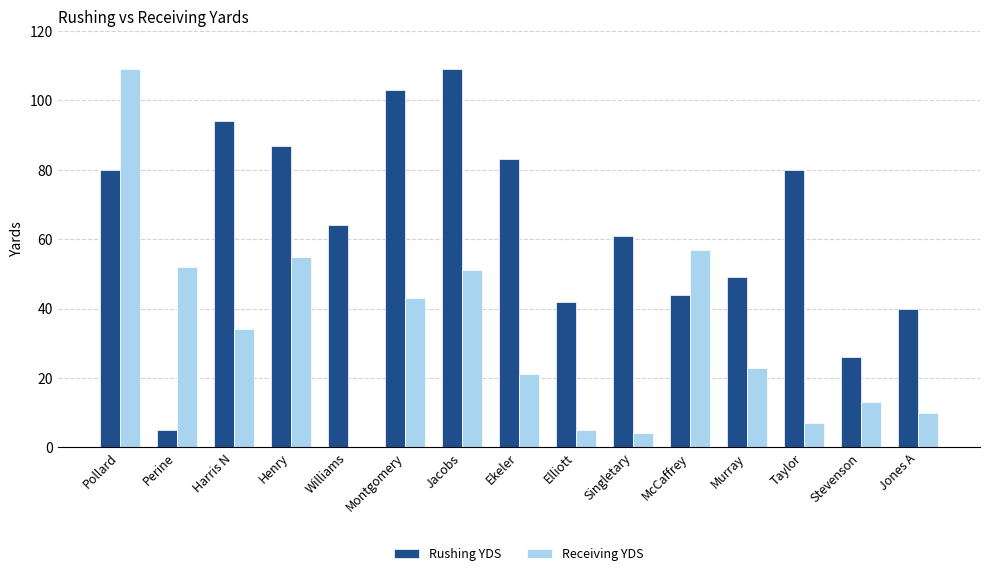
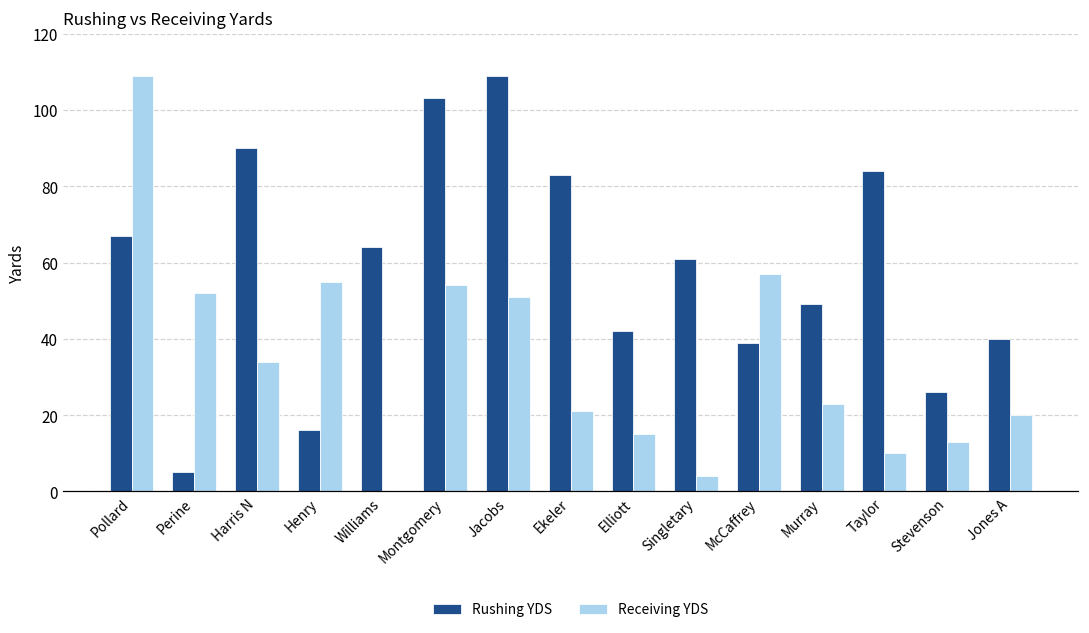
  {
    "Rushing YDS": {
-     "Pollard": 80,
+     "Pollard": 67,
      "Perine": 5,
-     "Harris N": 94,
-     "Henry": 87,
+     "Harris N": 90,
+     "Henry": 16,
      "Williams": 64,
      "Montgomery": 103,
      "Jacobs": 109,
      "Ekeler": 83,
      "Elliott": 42,
      "Singletary": 61,
-     "McCaffrey": 44,
+     "McCaffrey": 39,
      "Murray": 49,
-     "Taylor": 80,
+     "Taylor": 84,
      "Stevenson": 26,
      "Jones A": 40
    },
    "Receiving YDS": {
      "Pollard": 109,
      "Perine": 52,
      "Harris N": 34,
      "Henry": 55,
      "Williams": 0,
-     "Montgomery": 43,
+     "Montgomery": 54,
      "Jacobs": 51,
      "Ekeler": 21,
-     "Elliott": 5,
+     "Elliott": 15,
      "Singletary": 4,
      "McCaffrey": 57,
      "Murray": 23,
-     "Taylor": 7,
+     "Taylor": 10,
      "Stevenson": 13,
-     "Jones A": 10
+     "Jones A": 20
    }
  }
